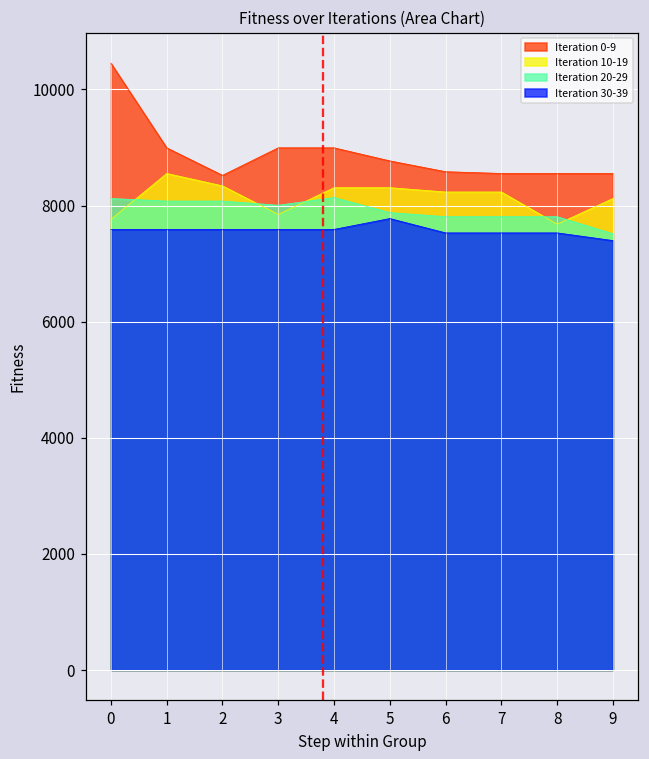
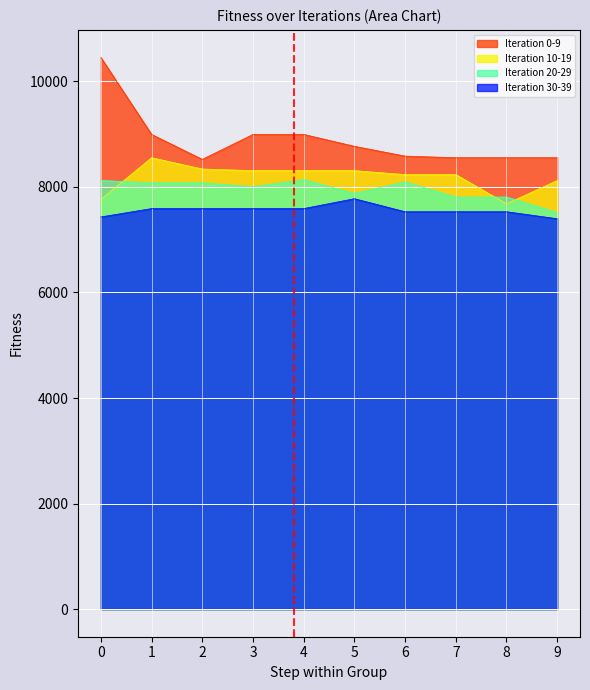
  {
    "Iteration 0-9": {
      "0": 10500,
      "1": 9000,
      "2": 8500,
      "3": 9000,
      "4": 9000,
      "5": 8800,
      "6": 8600,
      "7": 8600,
      "8": 8600,
      "9": 8600
    },
    "Iteration 10-19": {
      "0": 7800,
      "1": 8600,
      "2": 8300,
-     "3": 7800,
+     "3": 8300,
      "4": 8300,
      "5": 8300,
      "6": 8200,
      "7": 8200,
      "8": 7700,
      "9": 8100
    },
    "Iteration 20-29": {
      "0": 8100,
      "1": 8100,
      "2": 8100,
      "3": 8000,
      "4": 8100,
      "5": 7900,
-     "6": 7800,
+     "6": 8100,
      "7": 7800,
      "8": 7800,
      "9": 7500
    },
    "Iteration 30-39": {
-     "0": 7600,
+     "0": 7400,
      "1": 7600,
      "2": 7600,
      "3": 7600,
      "4": 7600,
      "5": 7800,
      "6": 7500,
      "7": 7500,
      "8": 7500,
      "9": 7400
    }
  }
